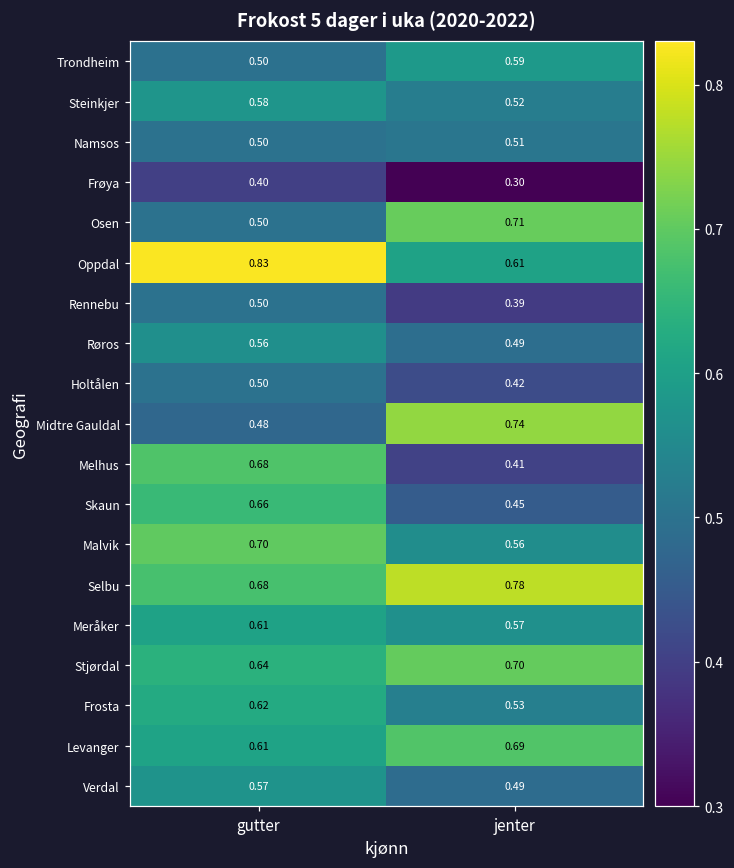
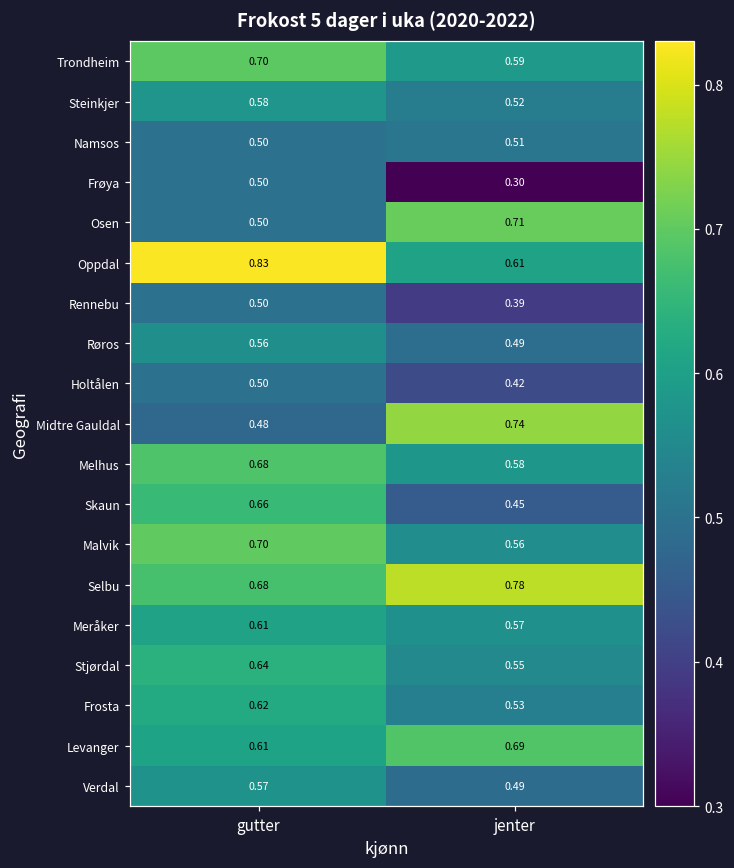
  {
    "Trondheim": {
-     "gutter": 0.50,
+     "gutter": 0.70,
      "jenter": 0.59
    },
    "Steinkjer": {
      "gutter": 0.58,
      "jenter": 0.52
    },
    "Namsos": {
      "gutter": 0.50,
      "jenter": 0.51
    },
    "Frøya": {
-     "gutter": 0.40,
+     "gutter": 0.50,
      "jenter": 0.30
    },
    "Osen": {
      "gutter": 0.50,
      "jenter": 0.71
    },
    "Oppdal": {
      "gutter": 0.83,
      "jenter": 0.61
    },
    "Rennebu": {
      "gutter": 0.50,
      "jenter": 0.39
    },
    "Røros": {
      "gutter": 0.56,
      "jenter": 0.49
    },
    "Holtålen": {
      "gutter": 0.50,
      "jenter": 0.42
    },
    "Midtre Gauldal": {
      "gutter": 0.48,
      "jenter": 0.74
    },
    "Melhus": {
      "gutter": 0.68,
-     "jenter": 0.41
+     "jenter": 0.58
    },
    "Skaun": {
      "gutter": 0.66,
      "jenter": 0.45
    },
    "Malvik": {
      "gutter": 0.70,
      "jenter": 0.56
    },
    "Selbu": {
      "gutter": 0.68,
      "jenter": 0.78
    },
    "Meråker": {
      "gutter": 0.61,
      "jenter": 0.57
    },
    "Stjørdal": {
      "gutter": 0.64,
-     "jenter": 0.70
+     "jenter": 0.55
    },
    "Frosta": {
      "gutter": 0.62,
      "jenter": 0.53
    },
    "Levanger": {
      "gutter": 0.61,
      "jenter": 0.69
    },
    "Verdal": {
      "gutter": 0.57,
      "jenter": 0.49
    }
  }
